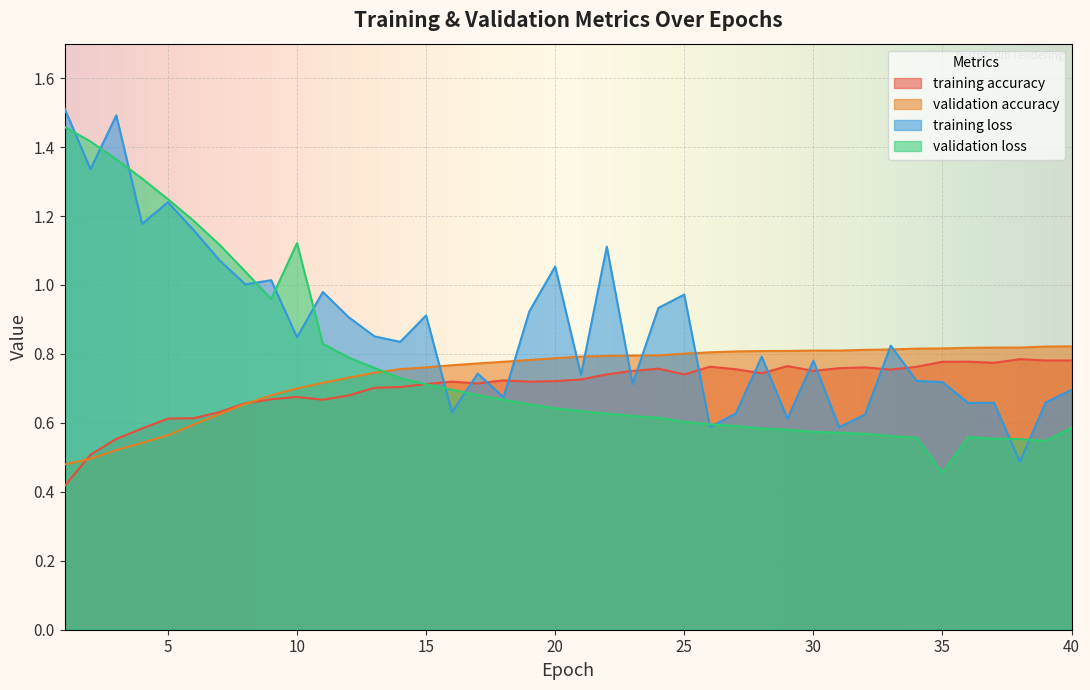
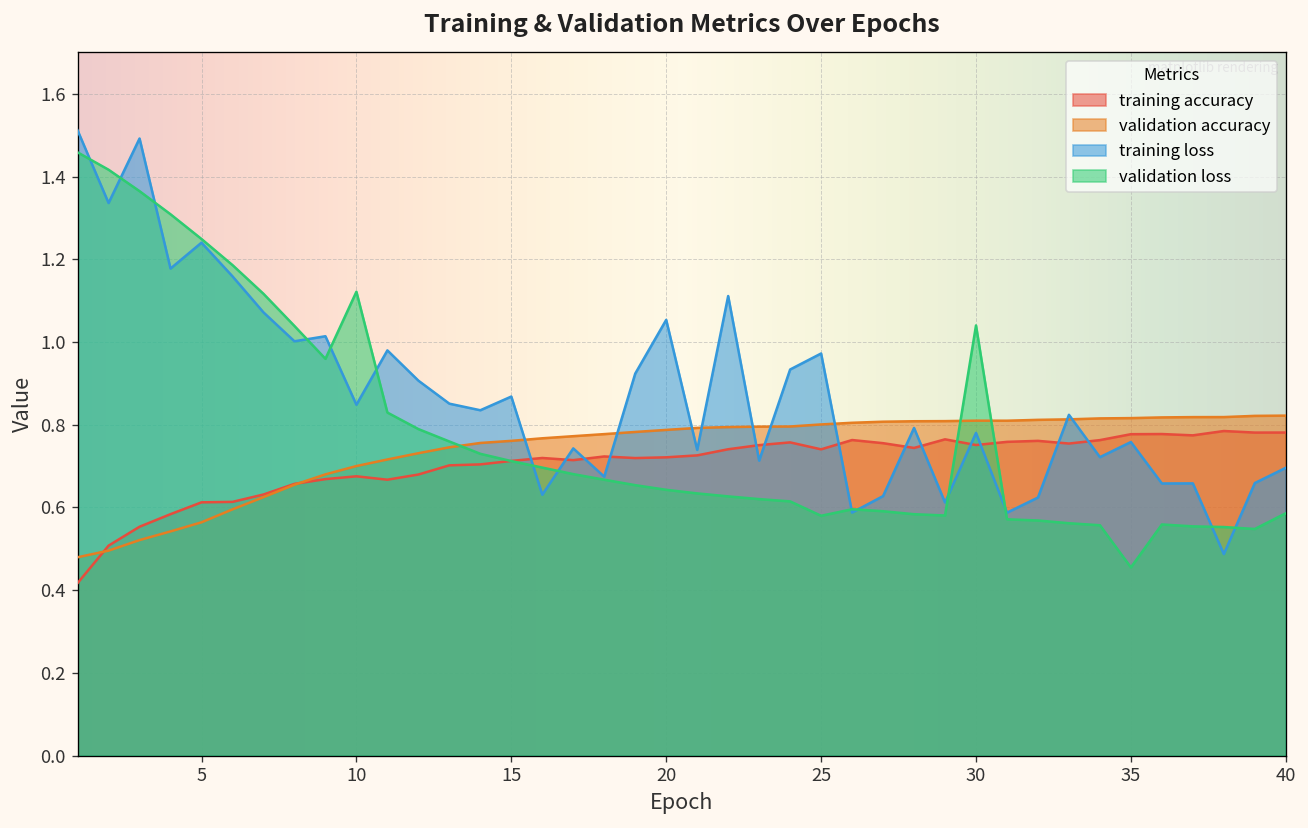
  {
    "training loss": {
      "5": 1.24,
      "10": 0.85,
-     "15": 0.91,
+     "15": 0.87,
      "20": 1.05,
      "25": 0.97,
      "30": 0.78,
-     "35": 0.72,
+     "35": 0.76,
      "40": 0.70
    },
    "validation loss": {
      "5": 1.25,
      "10": 1.12,
      "20": 0.64,
-     "25": 0.60,
-     "30": 0.57,
+     "25": 0.58,
+     "30": 1.04,
      "35": 0.46,
      "40": 0.59
    }
  }
